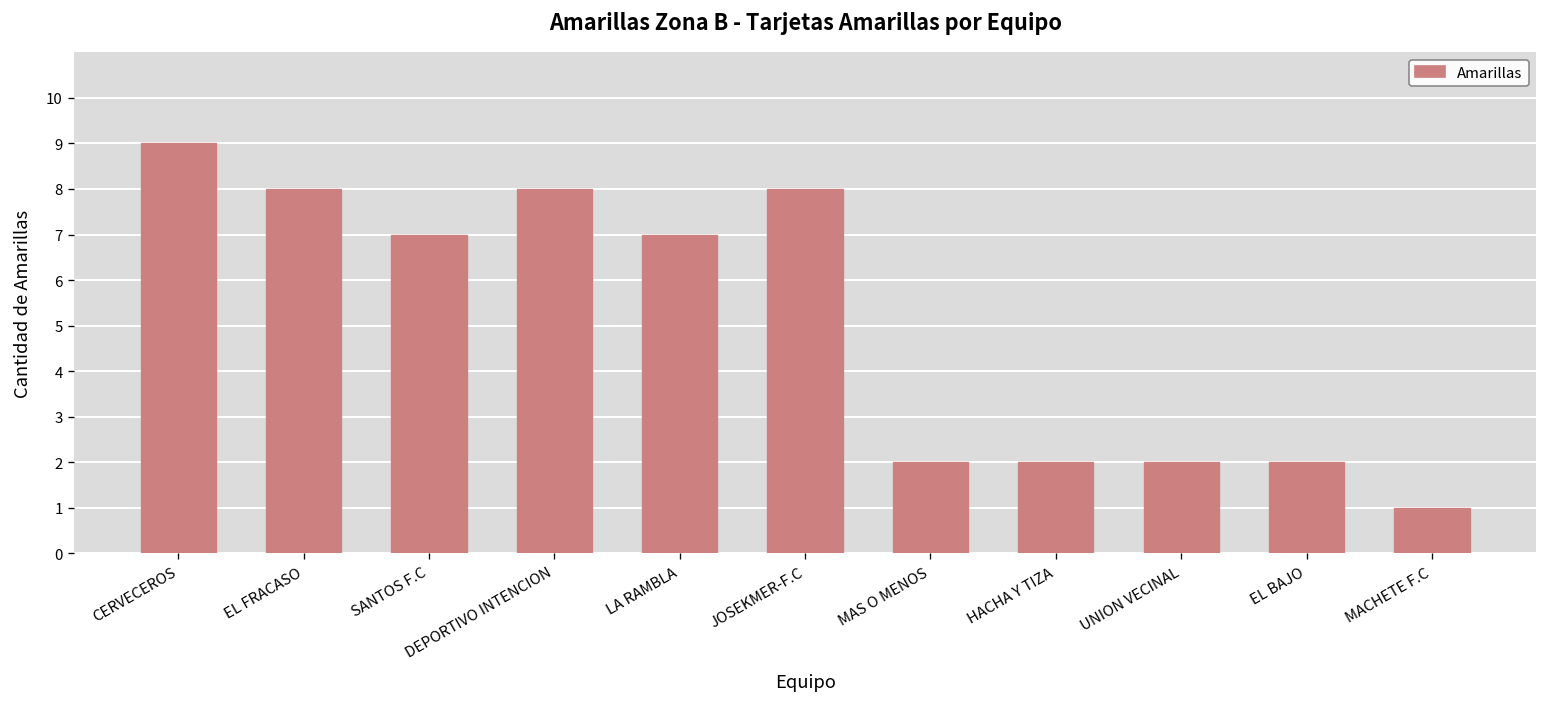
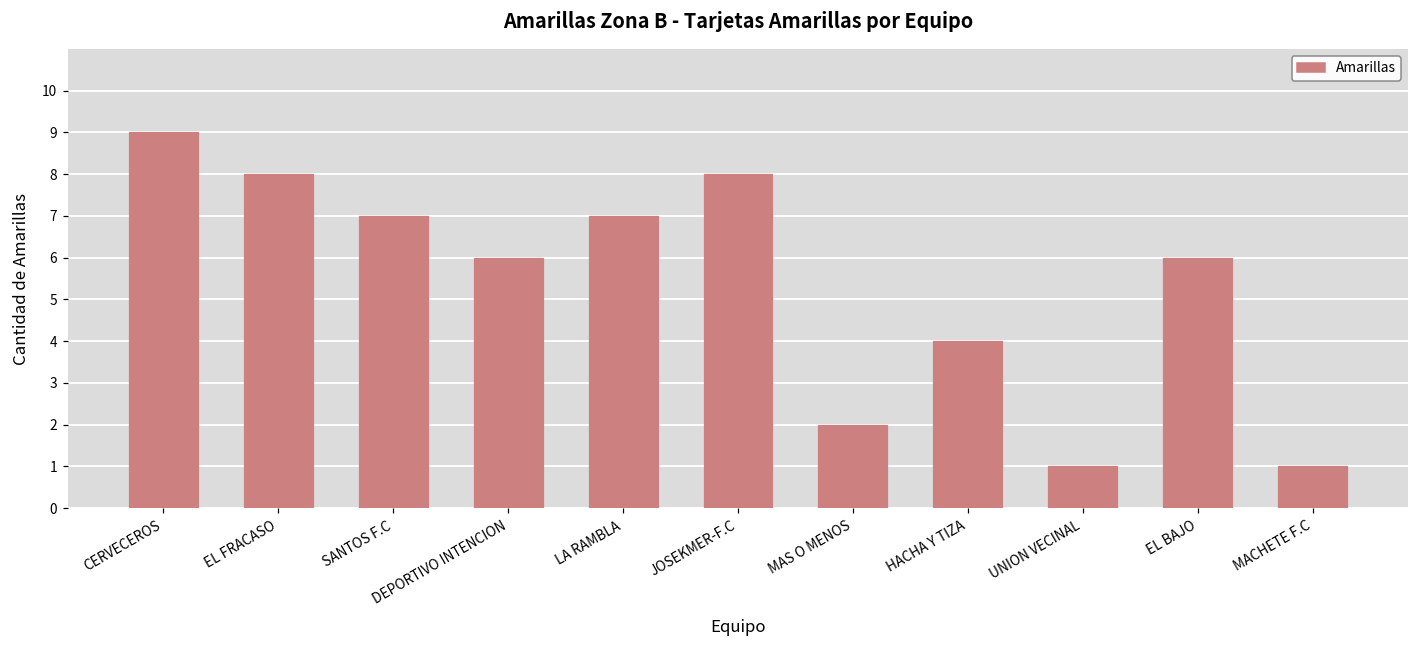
  {
    "CERVECEROS": 9,
    "EL FRACASO": 8,
    "SANTOS F.C": 7,
-   "DEPORTIVO INTENCION": 8,
+   "DEPORTIVO INTENCION": 6,
    "LA RAMBLA": 7,
    "JOSEKMER-F.C": 8,
    "MAS O MENOS": 2,
-   "HACHA Y TIZA": 2,
-   "UNION VECINAL": 2,
-   "EL BAJO": 2,
+   "HACHA Y TIZA": 4,
+   "UNION VECINAL": 1,
+   "EL BAJO": 6,
    "MACHETE F.C": 1
  }
